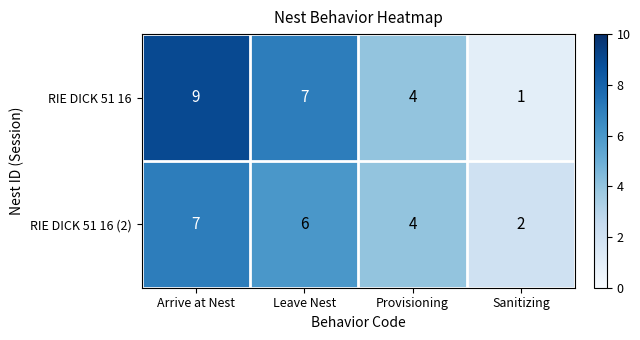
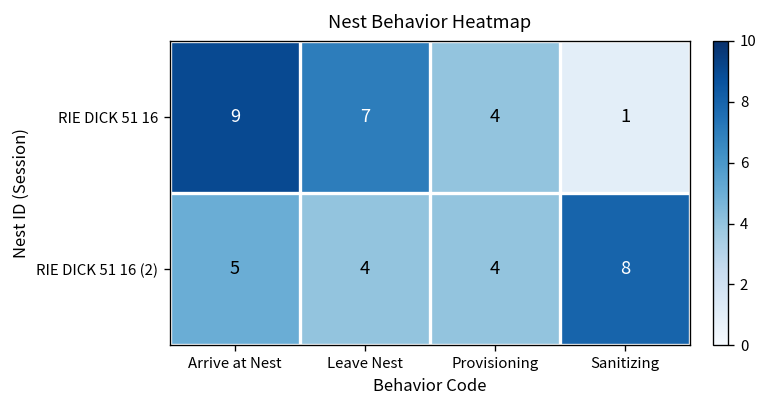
  {
    "RIE DICK 51 16": {
      "Arrive at Nest": 9,
      "Leave Nest": 7,
      "Provisioning": 4,
      "Sanitizing": 1
    },
    "RIE DICK 51 16 (2)": {
-     "Arrive at Nest": 7,
-     "Leave Nest": 6,
+     "Arrive at Nest": 5,
+     "Leave Nest": 4,
      "Provisioning": 4,
-     "Sanitizing": 2
+     "Sanitizing": 8
    }
  }
